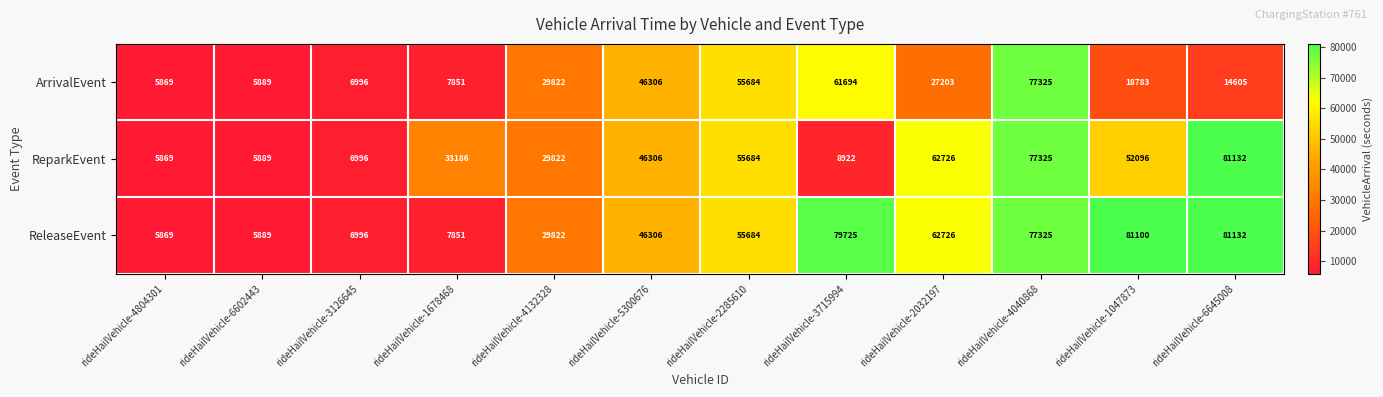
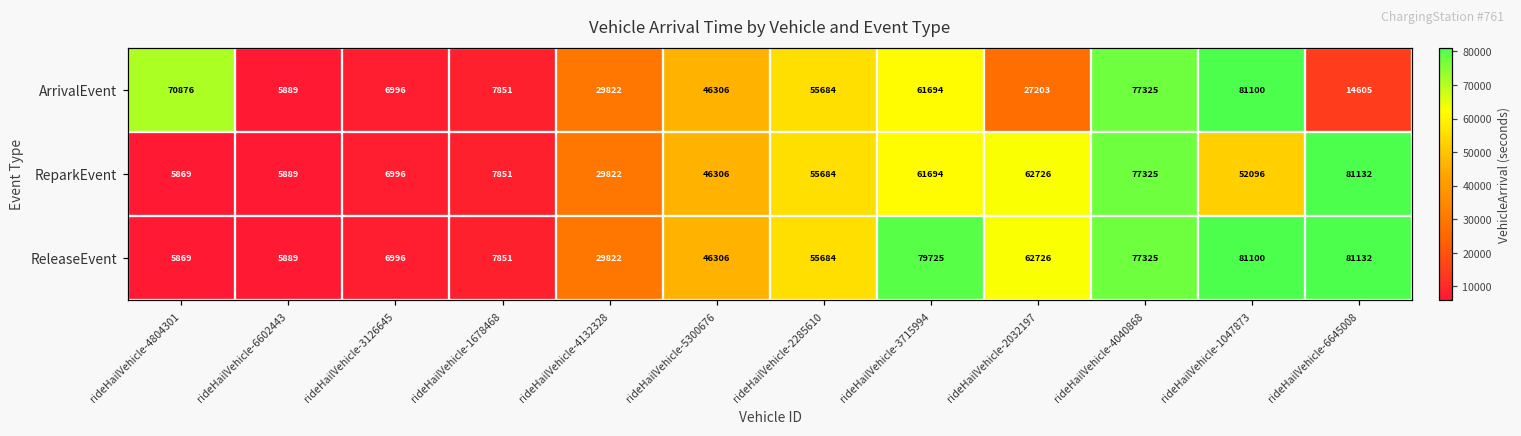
  {
    "ArrivalEvent": {
-     "rideHailVehicle-4804301": 5869,
+     "rideHailVehicle-4804301": 70876,
      "rideHailVehicle-6602443": 5889,
      "rideHailVehicle-3126645": 6996,
      "rideHailVehicle-1678468": 7851,
      "rideHailVehicle-4132328": 29822,
      "rideHailVehicle-5300676": 46306,
      "rideHailVehicle-2285610": 55684,
      "rideHailVehicle-3715994": 61694,
      "rideHailVehicle-2032197": 27203,
      "rideHailVehicle-4040868": 77325,
-     "rideHailVehicle-1047873": 18783,
+     "rideHailVehicle-1047873": 81100,
      "rideHailVehicle-6645008": 14605
    },
    "ReparkEvent": {
      "rideHailVehicle-4804301": 5869,
      "rideHailVehicle-6602443": 5889,
      "rideHailVehicle-3126645": 6996,
-     "rideHailVehicle-1678468": 33186,
+     "rideHailVehicle-1678468": 7851,
      "rideHailVehicle-4132328": 29822,
      "rideHailVehicle-5300676": 46306,
      "rideHailVehicle-2285610": 55684,
-     "rideHailVehicle-3715994": 8922,
+     "rideHailVehicle-3715994": 61694,
      "rideHailVehicle-2032197": 62726,
      "rideHailVehicle-4040868": 77325,
      "rideHailVehicle-1047873": 52096,
      "rideHailVehicle-6645008": 81132
    },
    "ReleaseEvent": {
      "rideHailVehicle-4804301": 5869,
      "rideHailVehicle-6602443": 5889,
      "rideHailVehicle-3126645": 6996,
      "rideHailVehicle-1678468": 7851,
      "rideHailVehicle-4132328": 29822,
      "rideHailVehicle-5300676": 46306,
      "rideHailVehicle-2285610": 55684,
      "rideHailVehicle-3715994": 79725,
      "rideHailVehicle-2032197": 62726,
      "rideHailVehicle-4040868": 77325,
      "rideHailVehicle-1047873": 81100,
      "rideHailVehicle-6645008": 81132
    }
  }
